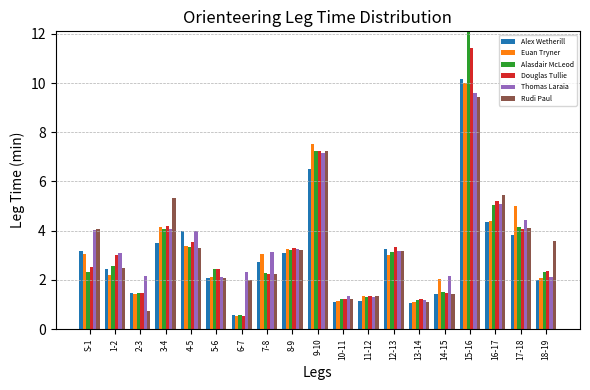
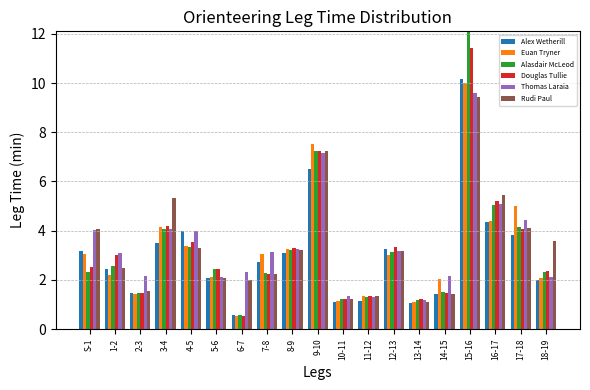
  {
    "Alex Wetherill": {
      "S-1": 3.2,
      "1-2": 2.5,
      "2-3": 1.5,
      "3-4": 3.5,
      "4-5": 4.0,
      "5-6": 2.1,
      "6-7": 0.6,
      "7-8": 2.7,
      "8-9": 3.1,
      "9-10": 6.5,
      "10-11": 1.1,
      "11-12": 1.2,
      "12-13": 3.3,
      "13-14": 1.1,
      "14-15": 1.4,
      "15-16": 10.2,
      "16-17": 4.4,
      "17-18": 3.8,
      "18-19": 2.0
    },
    "Euan Tryner": {
      "S-1": 3.1,
      "1-2": 2.2,
      "2-3": 1.4,
      "3-4": 4.2,
      "4-5": 3.4,
      "5-6": 2.1,
      "6-7": 0.6,
      "7-8": 3.1,
      "8-9": 3.3,
      "9-10": 7.5,
      "10-11": 1.1,
      "11-12": 1.3,
      "12-13": 3.0,
      "13-14": 1.1,
      "14-15": 2.0,
      "15-16": 10.0,
      "16-17": 4.4,
      "17-18": 5.0,
      "18-19": 2.1
    },
    "Alasdair McLeod": {
      "S-1": 2.3,
      "1-2": 2.6,
      "2-3": 1.5,
      "3-4": 4.1,
      "4-5": 3.3,
      "5-6": 2.5,
      "6-7": 0.6,
      "7-8": 2.3,
      "8-9": 3.2,
      "9-10": 7.2,
      "10-11": 1.2,
      "11-12": 1.3,
      "12-13": 3.1,
      "13-14": 1.2,
      "14-15": 1.5,
      "15-16": 12.1,
      "16-17": 5.1,
      "17-18": 4.2,
      "18-19": 2.3
    },
    "Douglas Tullie": {
      "S-1": 2.5,
      "1-2": 3.0,
      "2-3": 1.5,
      "3-4": 4.2,
      "4-5": 3.5,
      "5-6": 2.5,
      "6-7": 0.5,
      "7-8": 2.2,
      "8-9": 3.3,
      "9-10": 7.2,
      "10-11": 1.2,
      "11-12": 1.3,
      "12-13": 3.3,
      "13-14": 1.2,
      "14-15": 1.5,
      "15-16": 11.4,
      "16-17": 5.2,
      "17-18": 4.1,
      "18-19": 2.4
    },
    "Thomas Laraia": {
      "S-1": 4.0,
      "1-2": 3.1,
      "2-3": 2.1,
      "3-4": 4.1,
      "4-5": 4.0,
      "5-6": 2.1,
      "6-7": 2.3,
      "7-8": 3.1,
      "8-9": 3.3,
      "9-10": 7.1,
      "10-11": 1.3,
      "11-12": 1.3,
      "12-13": 3.2,
      "13-14": 1.2,
      "14-15": 2.2,
      "15-16": 9.6,
      "16-17": 5.1,
      "17-18": 4.4,
      "18-19": 2.1
    },
    "Rudi Paul": {
      "S-1": 4.1,
      "1-2": 2.5,
-     "2-3": 0.8,
+     "2-3": 1.5,
      "3-4": 5.3,
      "4-5": 3.3,
      "5-6": 2.1,
      "6-7": 2.0,
      "7-8": 2.2,
      "8-9": 3.2,
      "9-10": 7.3,
      "10-11": 1.2,
      "11-12": 1.4,
      "12-13": 3.2,
      "13-14": 1.1,
      "14-15": 1.4,
      "15-16": 9.4,
      "16-17": 5.5,
      "17-18": 4.1,
      "18-19": 3.6
    }
  }
